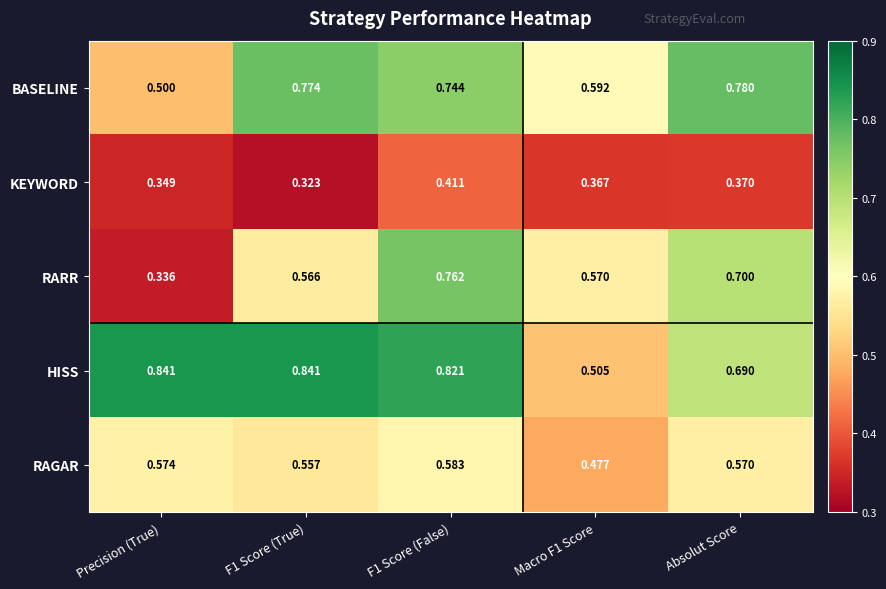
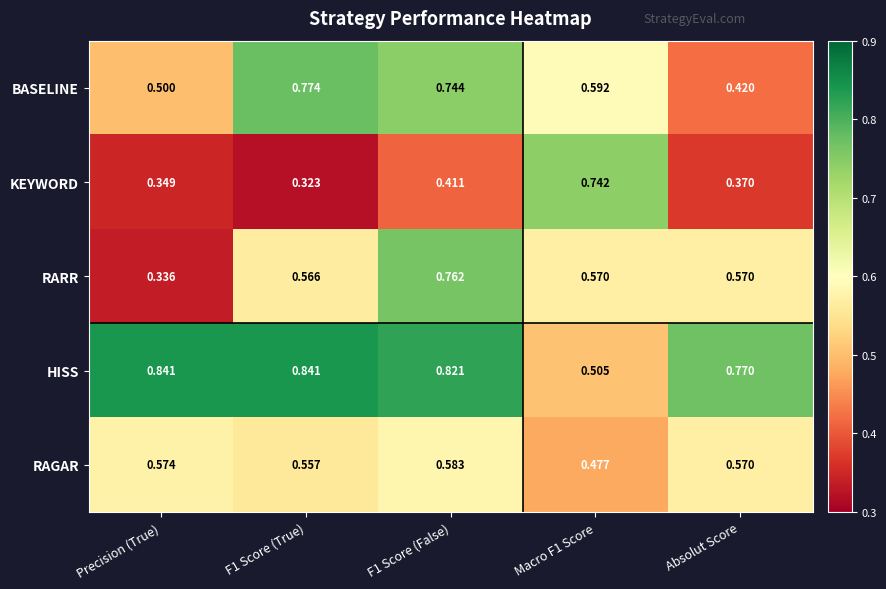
  {
    "BASELINE": {
      "Precision (True)": 0.500,
      "F1 Score (True)": 0.774,
      "F1 Score (False)": 0.744,
      "Macro F1 Score": 0.592,
-     "Absolut Score": 0.780
+     "Absolut Score": 0.420
    },
    "KEYWORD": {
      "Precision (True)": 0.349,
      "F1 Score (True)": 0.323,
      "F1 Score (False)": 0.411,
-     "Macro F1 Score": 0.367,
+     "Macro F1 Score": 0.742,
      "Absolut Score": 0.370
    },
    "RARR": {
      "Precision (True)": 0.336,
      "F1 Score (True)": 0.566,
      "F1 Score (False)": 0.762,
      "Macro F1 Score": 0.570,
-     "Absolut Score": 0.700
+     "Absolut Score": 0.570
    },
    "HISS": {
      "Precision (True)": 0.841,
      "F1 Score (True)": 0.841,
      "F1 Score (False)": 0.821,
      "Macro F1 Score": 0.505,
-     "Absolut Score": 0.690
+     "Absolut Score": 0.770
    },
    "RAGAR": {
      "Precision (True)": 0.574,
      "F1 Score (True)": 0.557,
      "F1 Score (False)": 0.583,
      "Macro F1 Score": 0.477,
      "Absolut Score": 0.570
    }
  }
